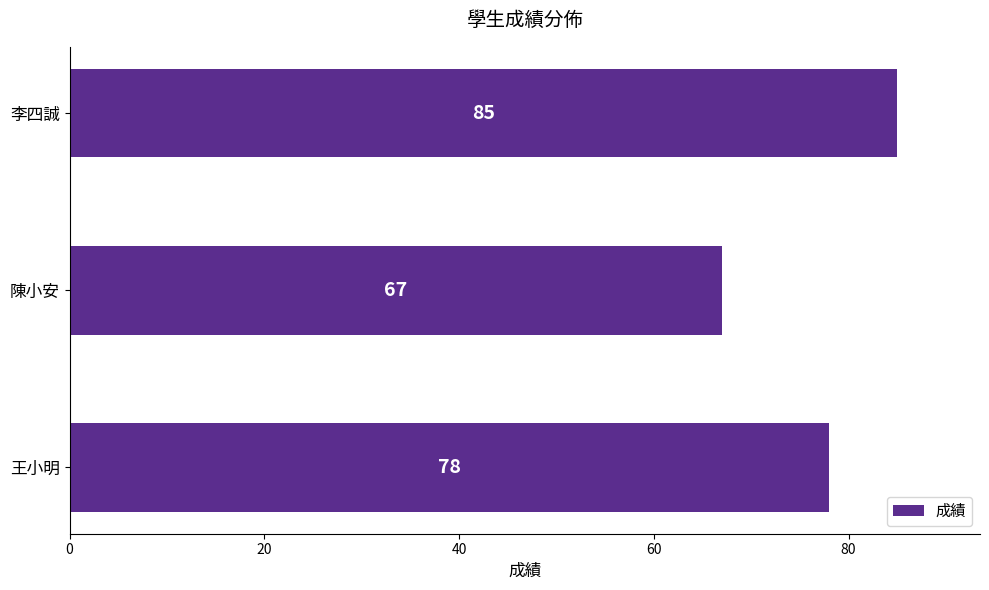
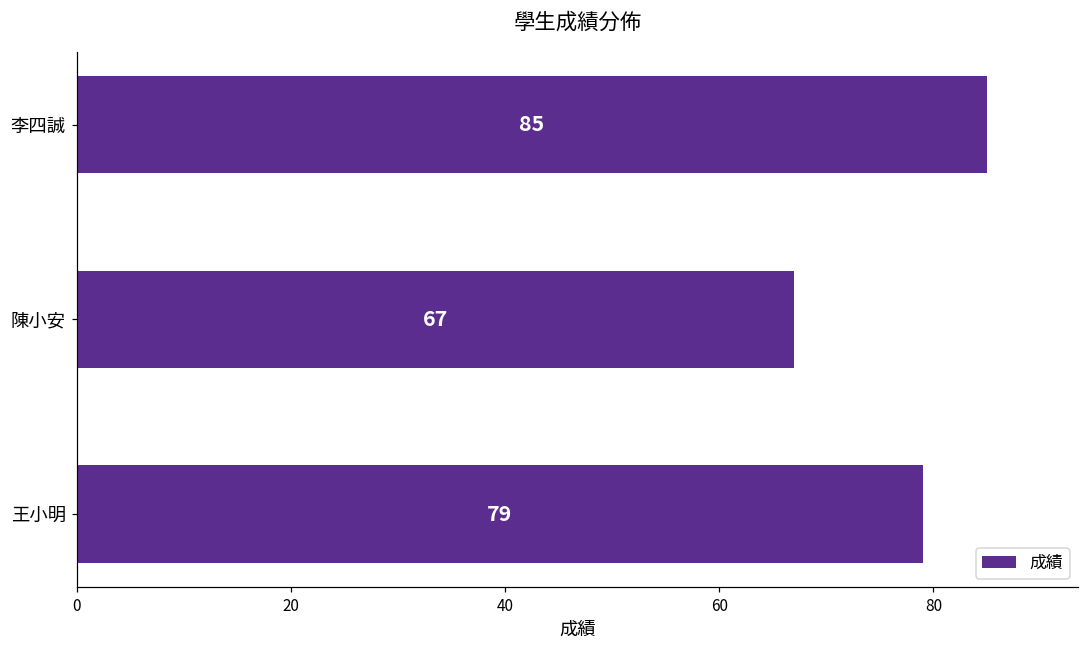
  {
    "李四誠": 85,
    "陳小安": 67,
-   "王小明": 78
+   "王小明": 79
  }
